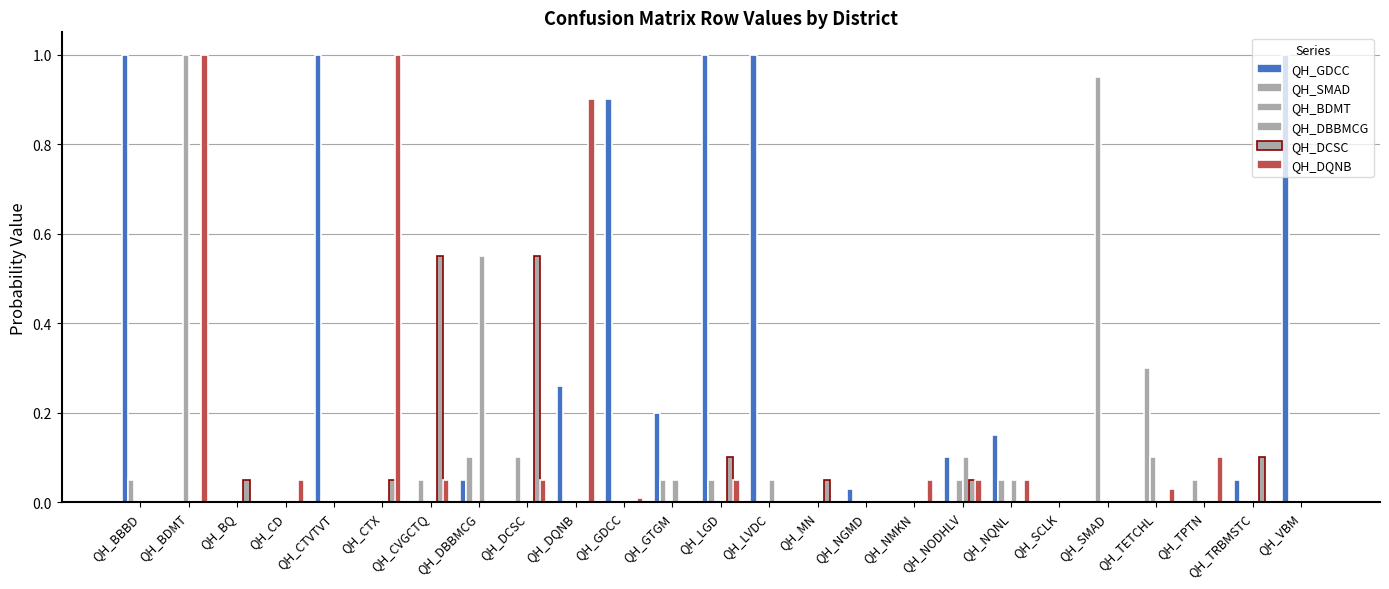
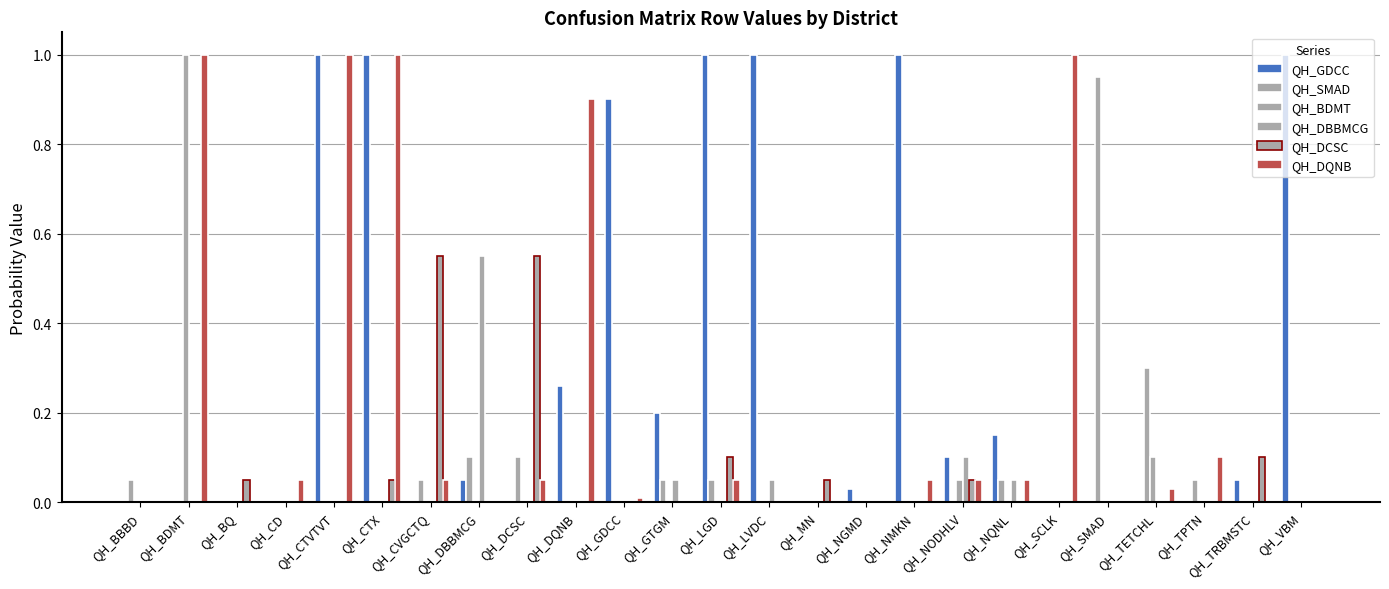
  {
    "QH_GDCC": {
-     "QH_BBBD": 1,
+     "QH_BBBD": 0,
      "QH_BDMT": 0,
      "QH_BQ": 0,
      "QH_CD": 0,
      "QH_CTVTVT": 1,
-     "QH_CTX": 0,
+     "QH_CTX": 1,
      "QH_CVGCTQ": 0,
      "QH_DBBMCG": 0.05,
      "QH_DCSC": 0,
      "QH_DQNB": 0.26,
      "QH_GDCC": 0.90,
      "QH_GTGM": 0.20,
      "QH_LGD": 1,
      "QH_LVDC": 1,
      "QH_MN": 0,
      "QH_NGMD": 0.03,
-     "QH_NMKN": 0,
+     "QH_NMKN": 1,
      "QH_NODHLV": 0.10,
      "QH_NQNL": 0.15,
      "QH_SCLK": 0,
      "QH_SMAD": 0,
      "QH_TETCHL": 0,
      "QH_TPTN": 0,
      "QH_TRBMSTC": 0.05
    },
    "QH_DQNB": {
      "QH_BBBD": 0,
      "QH_BDMT": 1,
      "QH_BQ": 0,
      "QH_CD": 0.05,
-     "QH_CTVTVT": 0,
+     "QH_CTVTVT": 1,
      "QH_CTX": 1,
      "QH_CVGCTQ": 0.05,
      "QH_DBBMCG": 0,
      "QH_DCSC": 0.05,
      "QH_DQNB": 0.90,
      "QH_GDCC": 0.01,
      "QH_GTGM": 0,
      "QH_LGD": 0.05,
      "QH_LVDC": 0,
      "QH_MN": 0,
      "QH_NGMD": 0,
      "QH_NMKN": 0.05,
      "QH_NODHLV": 0.05,
      "QH_NQNL": 0.05,
-     "QH_SCLK": 0,
+     "QH_SCLK": 1,
      "QH_SMAD": 0,
      "QH_TETCHL": 0.03,
      "QH_TPTN": 0.10,
      "QH_TRBMSTC": 0,
      "QH_VBM": 0
    }
  }
